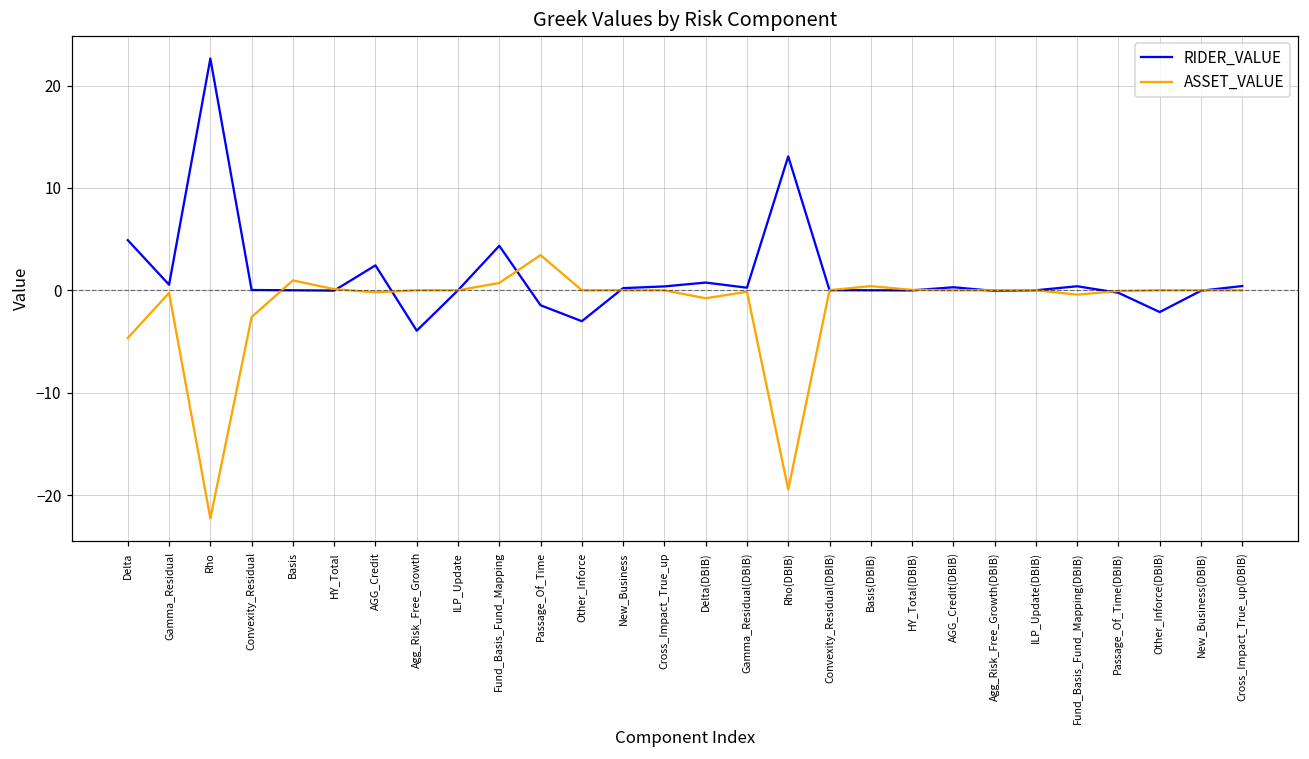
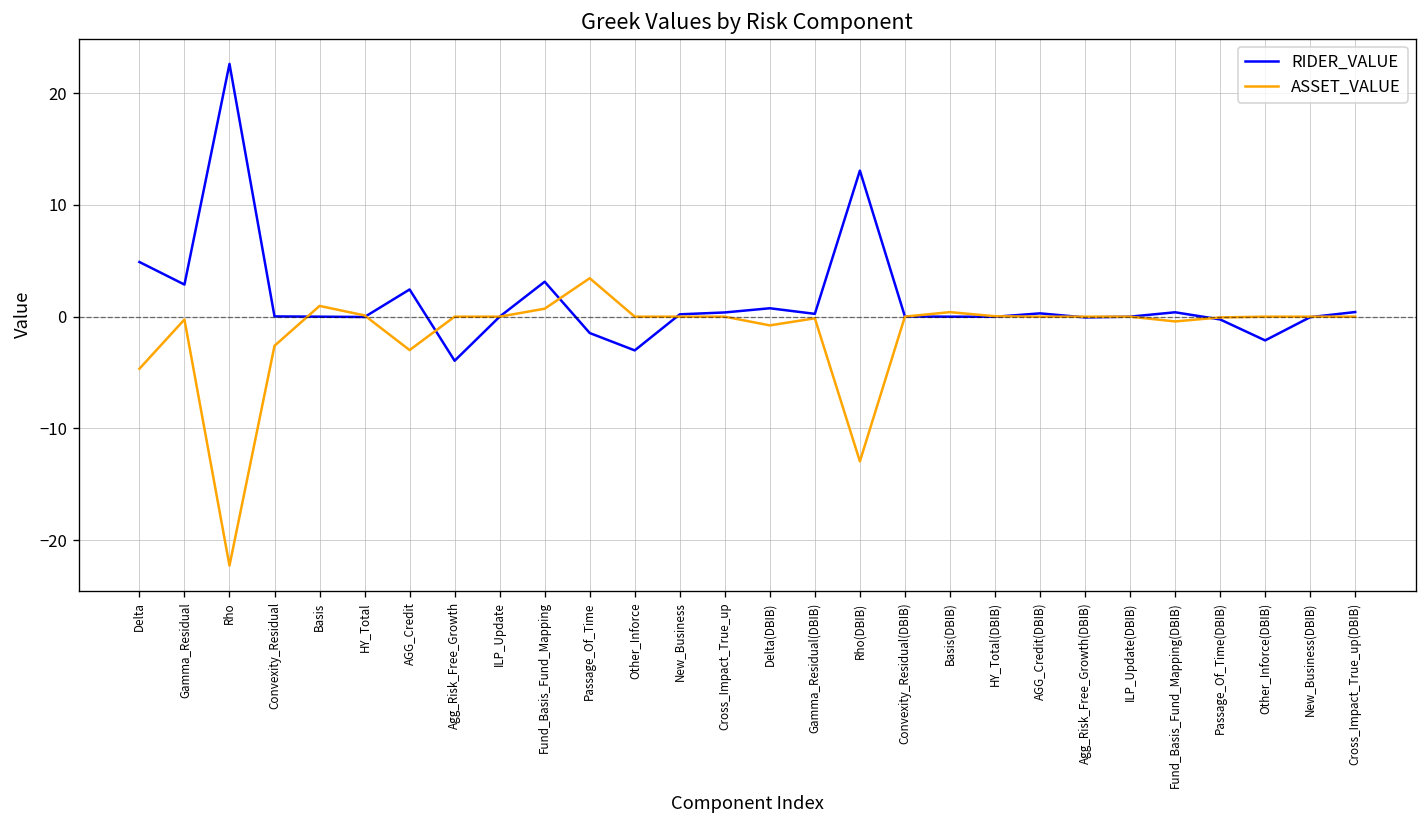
  {
    "RIDER_VALUE": {
      "Delta": 5,
-     "Gamma_Residual": 1,
+     "Gamma_Residual": 3,
      "Rho": 23,
      "Convexity_Residual": 0,
      "Basis": 0,
      "AGG_Credit": 2,
      "Agg_Risk_Free_Growth": -4,
-     "Fund_Basis_Fund_Mapping": 4,
+     "Fund_Basis_Fund_Mapping": 3,
      "Passage_Of_Time": -1,
      "Other_Inforce": -3,
      "Cross_Impact_True_up": 0,
      "Delta(DBIB)": 1,
      "Gamma_Residual(DBIB)": 0,
      "Rho(DBIB)": 13,
      "Basis(DBIB)": 0,
      "AGG_Credit(DBIB)": 0,
      "Fund_Basis_Fund_Mapping(DBIB)": 0,
      "Other_Inforce(DBIB)": -2,
      "Cross_Impact_True_up(DBIB)": 0
    },
    "ASSET_VALUE": {
      "Delta": -5,
      "Gamma_Residual": 0,
      "Rho": -22,
      "Convexity_Residual": -3,
      "Basis": 1,
-     "AGG_Credit": 0,
+     "AGG_Credit": -3,
      "Agg_Risk_Free_Growth": 0,
      "Fund_Basis_Fund_Mapping": 1,
      "Passage_Of_Time": 3,
      "Other_Inforce": 0,
      "Cross_Impact_True_up": 0,
      "Delta(DBIB)": -1,
      "Gamma_Residual(DBIB)": 0,
-     "Rho(DBIB)": -19,
+     "Rho(DBIB)": -13,
      "Basis(DBIB)": 0,
      "AGG_Credit(DBIB)": 0,
      "Fund_Basis_Fund_Mapping(DBIB)": 0,
      "Other_Inforce(DBIB)": 0,
      "Cross_Impact_True_up(DBIB)": 0
    }
  }
